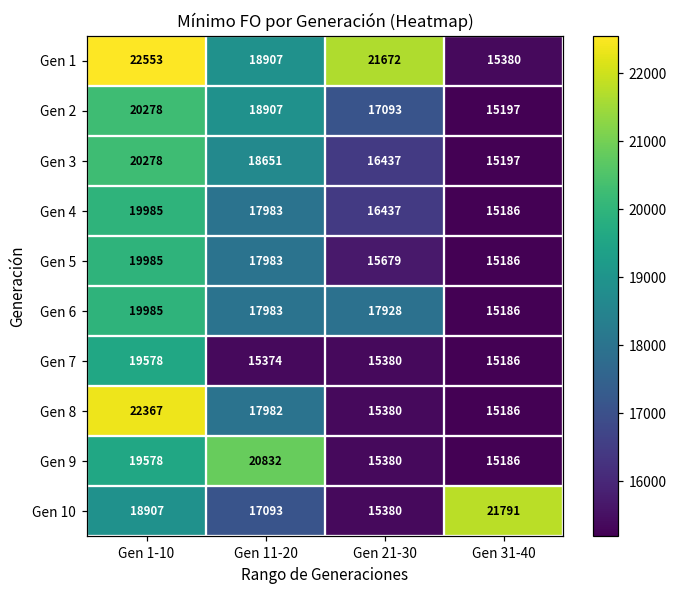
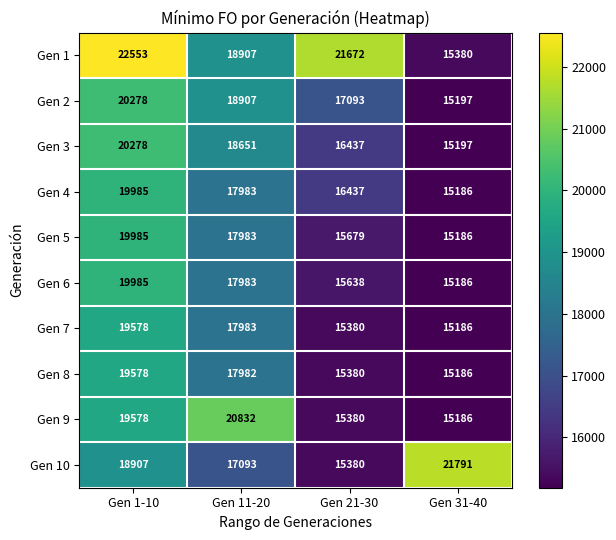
  {
    "Gen 1": {
      "Gen 1-10": 22553,
      "Gen 11-20": 18907,
      "Gen 21-30": 21672,
      "Gen 31-40": 15380
    },
    "Gen 2": {
      "Gen 1-10": 20278,
      "Gen 11-20": 18907,
      "Gen 21-30": 17093,
      "Gen 31-40": 15197
    },
    "Gen 3": {
      "Gen 1-10": 20278,
      "Gen 11-20": 18651,
      "Gen 21-30": 16437,
      "Gen 31-40": 15197
    },
    "Gen 4": {
      "Gen 1-10": 19985,
      "Gen 11-20": 17983,
      "Gen 21-30": 16437,
      "Gen 31-40": 15186
    },
    "Gen 5": {
      "Gen 1-10": 19985,
      "Gen 11-20": 17983,
      "Gen 21-30": 15679,
      "Gen 31-40": 15186
    },
    "Gen 6": {
      "Gen 1-10": 19985,
      "Gen 11-20": 17983,
-     "Gen 21-30": 17928,
+     "Gen 21-30": 15638,
      "Gen 31-40": 15186
    },
    "Gen 7": {
      "Gen 1-10": 19578,
-     "Gen 11-20": 15374,
+     "Gen 11-20": 17983,
      "Gen 21-30": 15380,
      "Gen 31-40": 15186
    },
    "Gen 8": {
-     "Gen 1-10": 22367,
+     "Gen 1-10": 19578,
      "Gen 11-20": 17982,
      "Gen 21-30": 15380,
      "Gen 31-40": 15186
    },
    "Gen 9": {
      "Gen 1-10": 19578,
      "Gen 11-20": 20832,
      "Gen 21-30": 15380,
      "Gen 31-40": 15186
    },
    "Gen 10": {
      "Gen 1-10": 18907,
      "Gen 11-20": 17093,
      "Gen 21-30": 15380,
      "Gen 31-40": 21791
    }
  }
